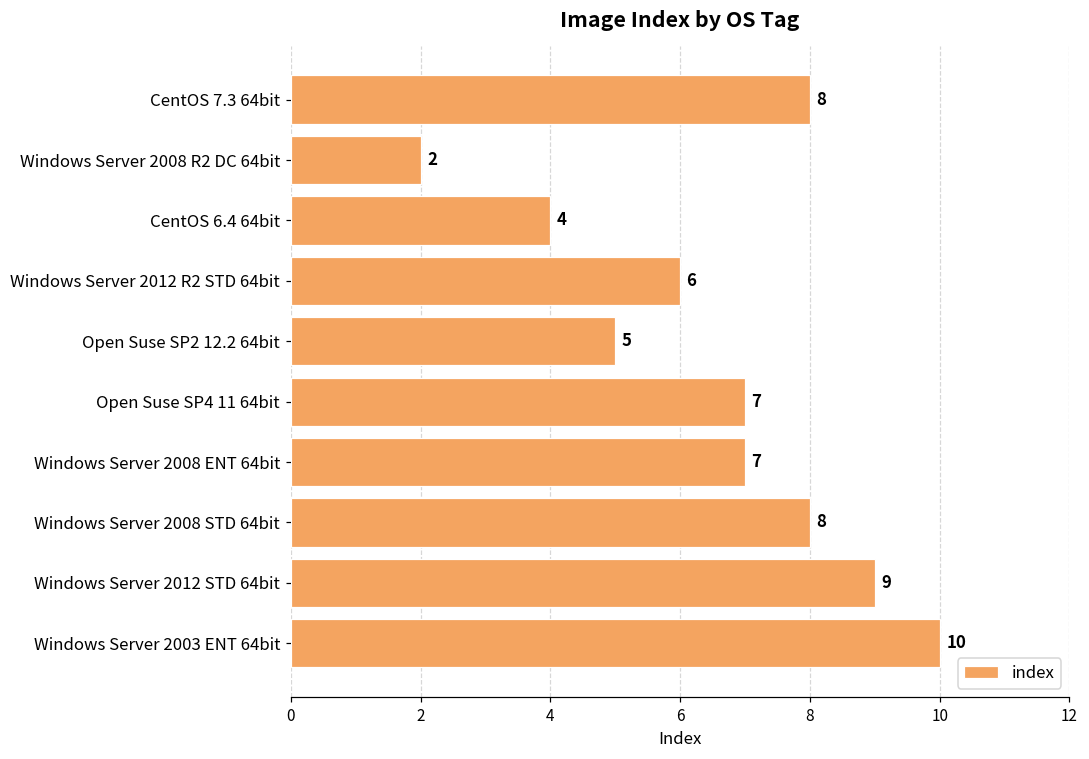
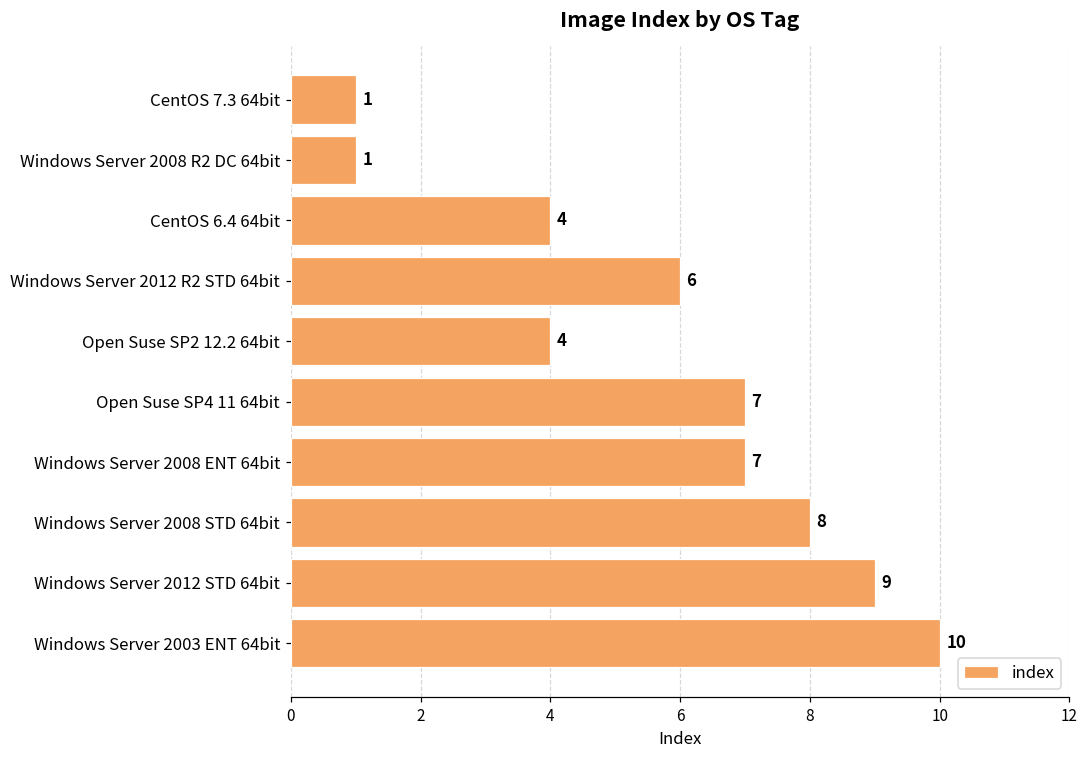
  {
-   "CentOS 7.3 64bit": 8,
-   "Windows Server 2008 R2 DC 64bit": 2,
+   "CentOS 7.3 64bit": 1,
+   "Windows Server 2008 R2 DC 64bit": 1,
    "CentOS 6.4 64bit": 4,
    "Windows Server 2012 R2 STD 64bit": 6,
-   "Open Suse SP2 12.2 64bit": 5,
+   "Open Suse SP2 12.2 64bit": 4,
    "Open Suse SP4 11 64bit": 7,
    "Windows Server 2008 ENT 64bit": 7,
    "Windows Server 2008 STD 64bit": 8,
    "Windows Server 2012 STD 64bit": 9,
    "Windows Server 2003 ENT 64bit": 10
  }
